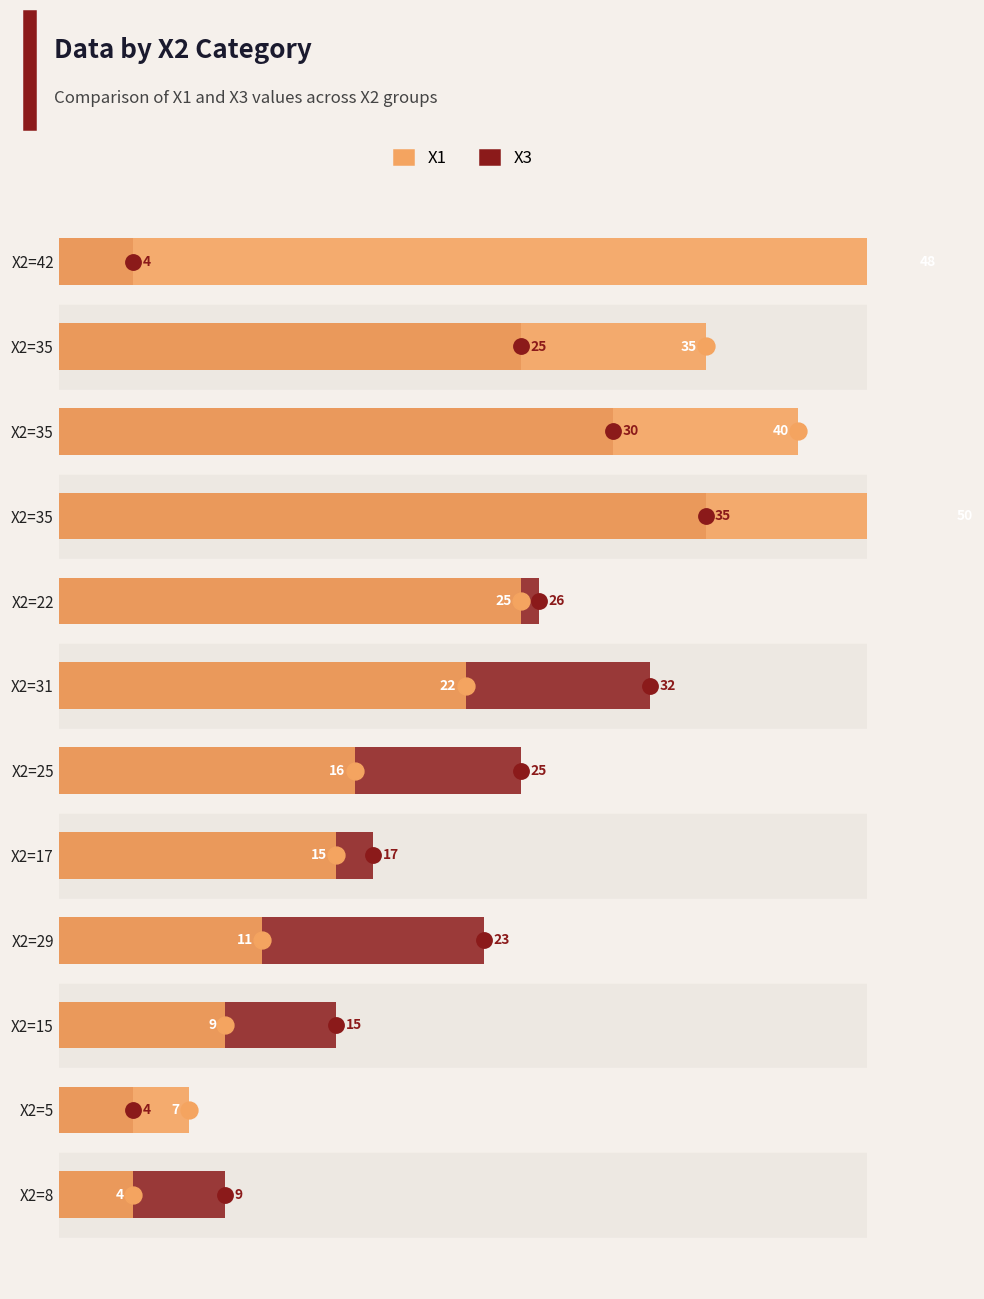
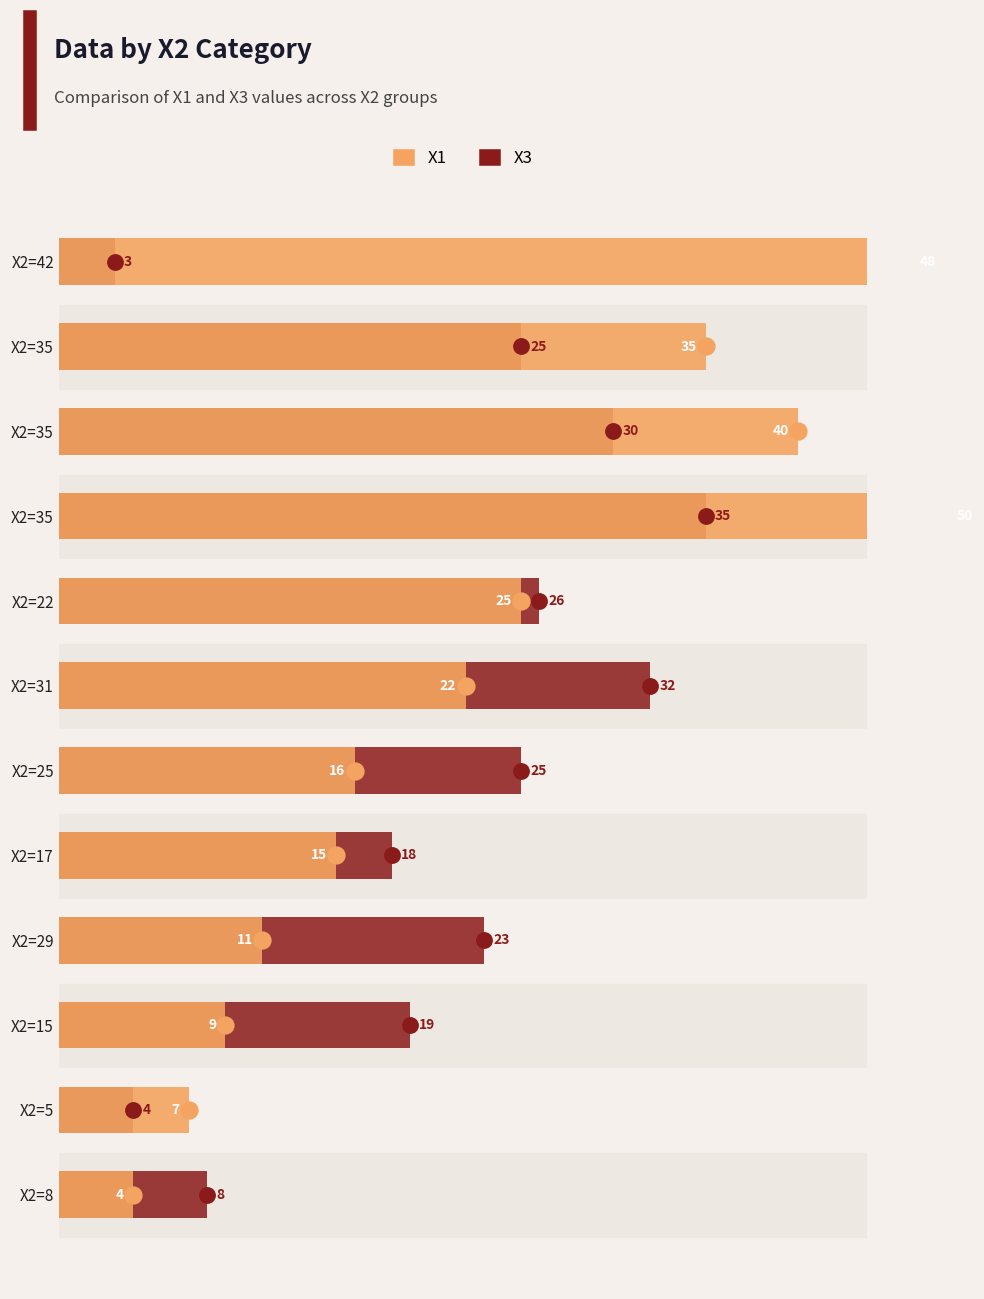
  {
    "X3": {
-     "X2=42": 4,
+     "X2=42": 3,
      "X2=22": 26,
      "X2=31": 32,
      "X2=25": 25,
-     "X2=17": 17,
+     "X2=17": 18,
      "X2=29": 23,
-     "X2=15": 15,
-     "X2=8": 9
+     "X2=15": 19,
+     "X2=8": 8
    },
    "X1": {
      "X2=5": 7
    }
  }
